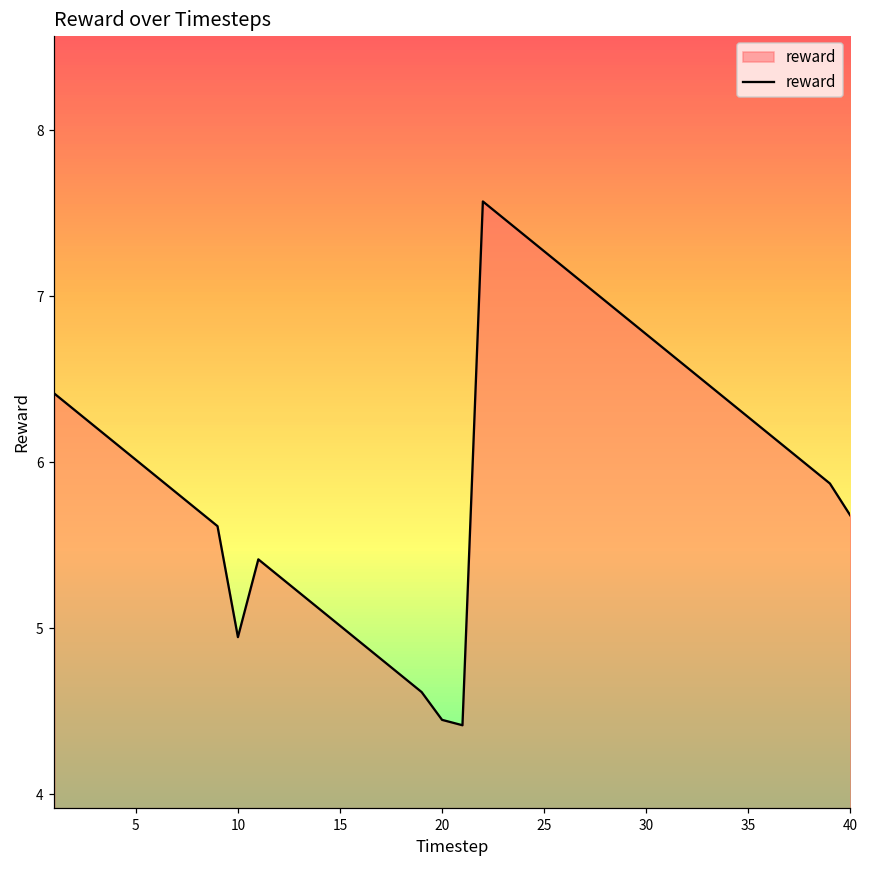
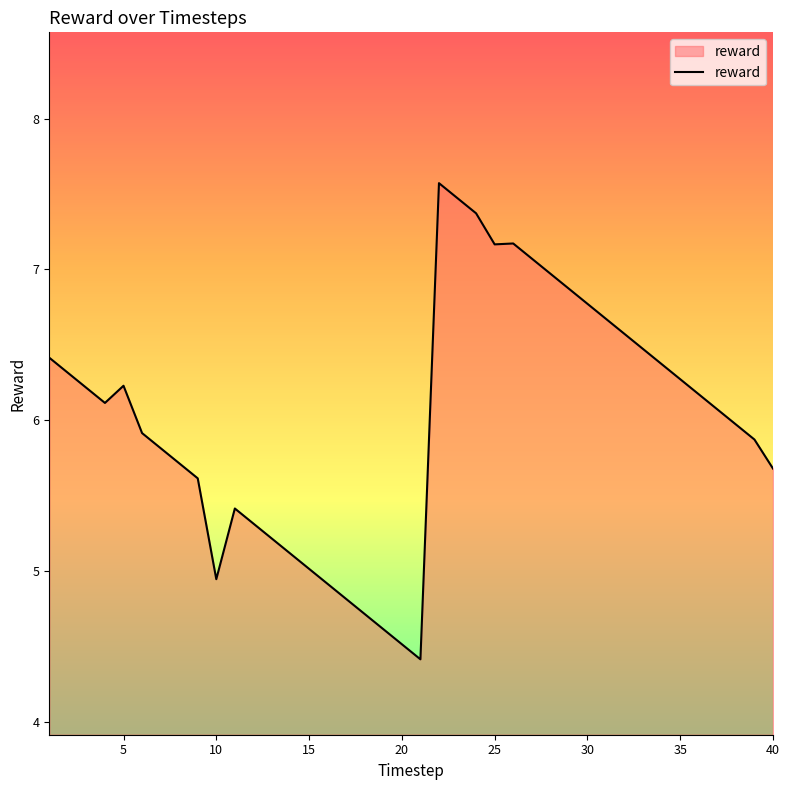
  {
-   "5": 6.01,
+   "5": 6.23,
    "10": 4.95,
    "15": 5.01,
-   "20": 4.45,
-   "25": 7.27,
+   "20": 4.51,
+   "25": 7.17,
    "30": 6.77,
    "35": 6.27,
    "40": 5.68
  }
